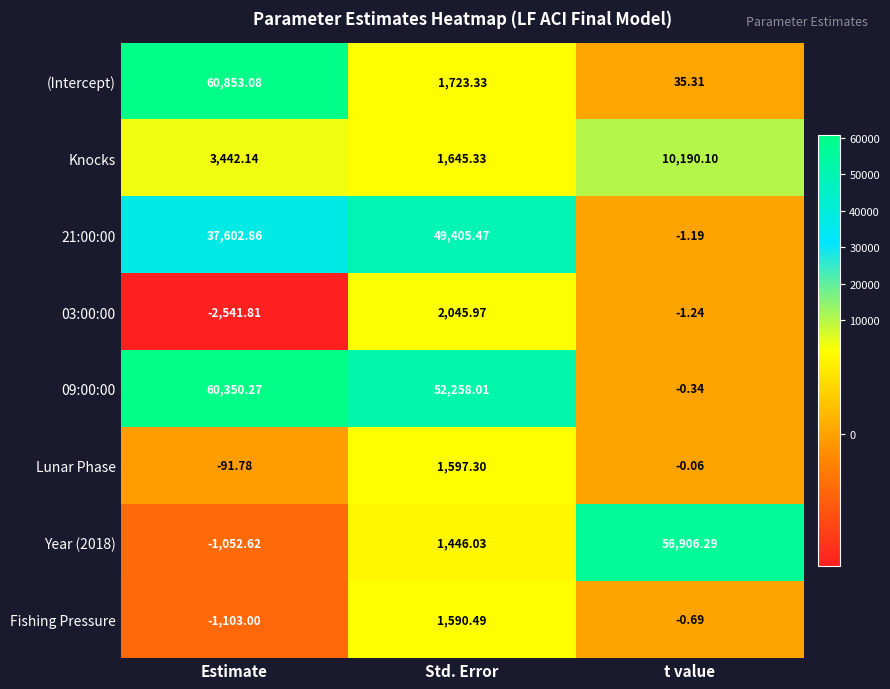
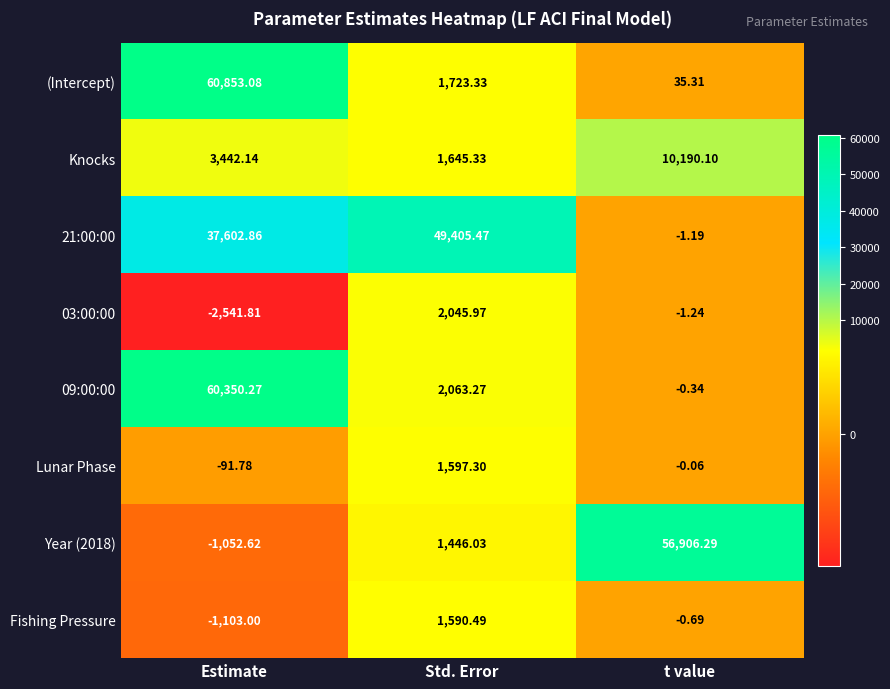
  {
    "(Intercept)": {
      "Estimate": "60,853.08",
      "Std. Error": "1,723.33",
      "t value": "35.31"
    },
    "Knocks": {
      "Estimate": "3,442.14",
      "Std. Error": "1,645.33",
      "t value": "10,190.10"
    },
    "21:00:00": {
      "Estimate": "37,602.86",
      "Std. Error": "49,405.47",
      "t value": "-1.19"
    },
    "03:00:00": {
      "Estimate": "-2,541.81",
      "Std. Error": "2,045.97",
      "t value": "-1.24"
    },
    "09:00:00": {
      "Estimate": "60,350.27",
-     "Std. Error": "52,258.01",
+     "Std. Error": "2,063.27",
      "t value": "-0.34"
    },
    "Lunar Phase": {
      "Estimate": "-91.78",
      "Std. Error": "1,597.30",
      "t value": "-0.06"
    },
    "Year (2018)": {
      "Estimate": "-1,052.62",
      "Std. Error": "1,446.03",
      "t value": "56,906.29"
    },
    "Fishing Pressure": {
      "Estimate": "-1,103.00",
      "Std. Error": "1,590.49",
      "t value": "-0.69"
    }
  }
